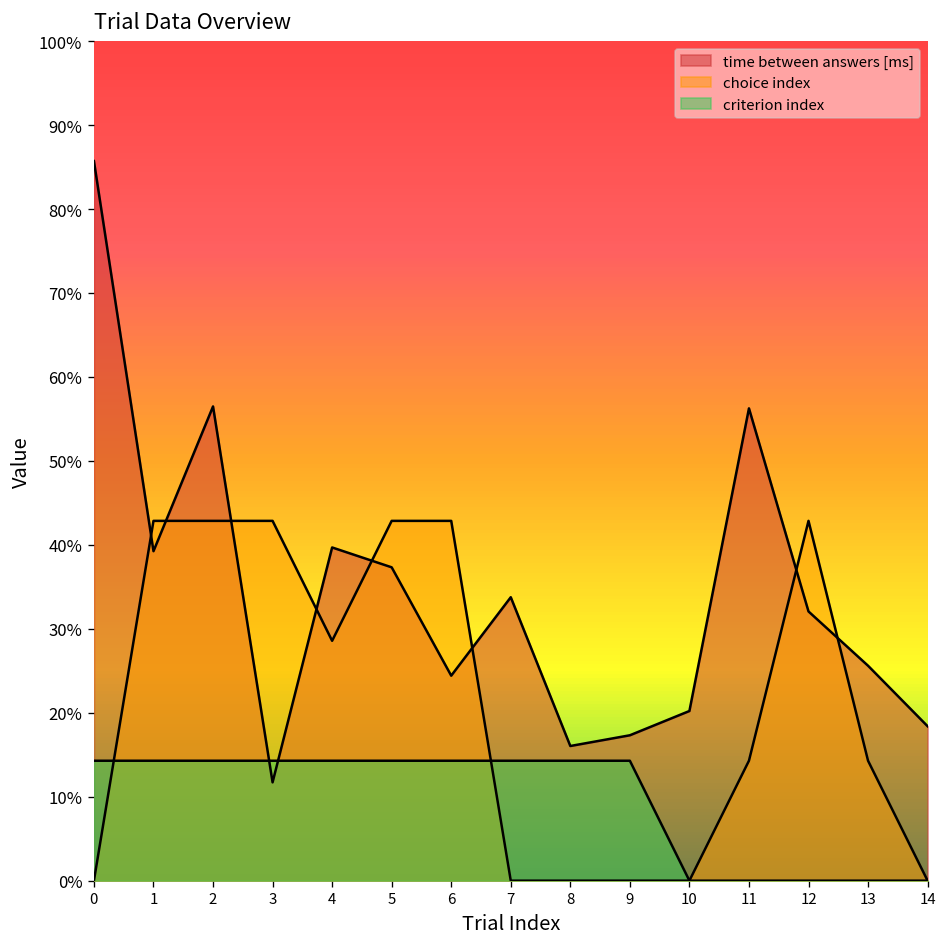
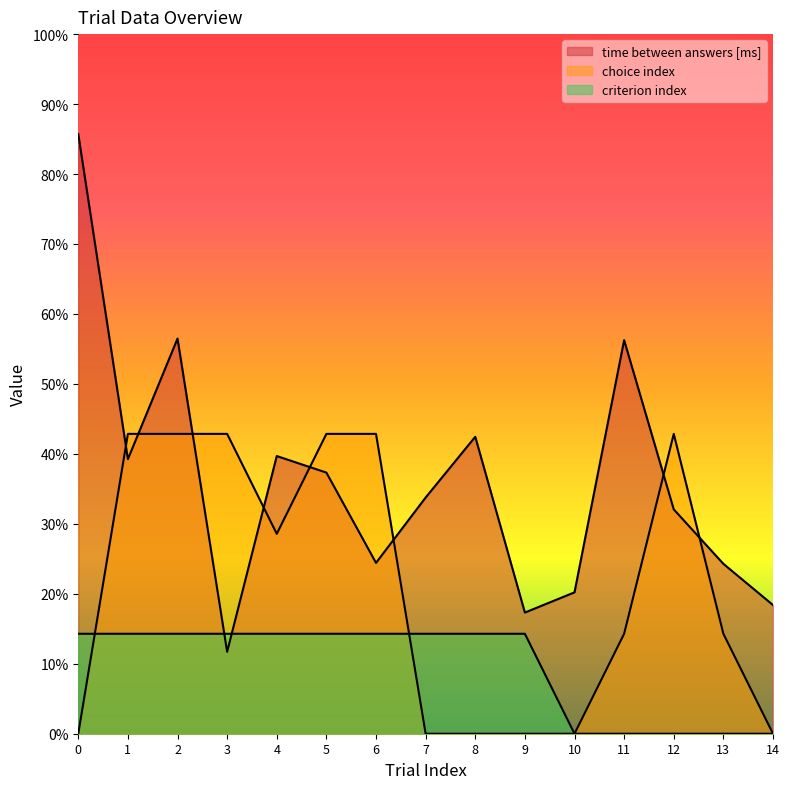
  {
    "time between answers [ms]": {
      "0": "86%",
      "1": "39%",
      "2": "56%",
      "3": "12%",
      "4": "40%",
      "5": "37%",
      "6": "24%",
      "7": "34%",
-     "8": "16%",
+     "8": "42%",
      "9": "17%",
      "10": "20%",
      "11": "56%",
      "12": "32%",
-     "13": "26%",
+     "13": "24%",
      "14": "18%"
    },
    "choice index": {
      "0": "0%",
      "1": "43%",
      "2": "43%",
      "3": "43%",
      "4": "29%",
      "5": "43%",
      "6": "43%",
      "7": "0%",
      "8": "0%",
      "9": "0%",
      "11": "14%",
      "12": "43%",
      "13": "14%"
    },
    "criterion index": {
      "0": "14%",
      "1": "14%",
      "2": "14%",
      "3": "14%",
      "4": "14%",
      "5": "14%",
      "6": "14%",
      "7": "14%",
      "8": "14%",
      "9": "14%",
      "11": "0%",
      "12": "0%",
      "13": "0%"
    }
  }
